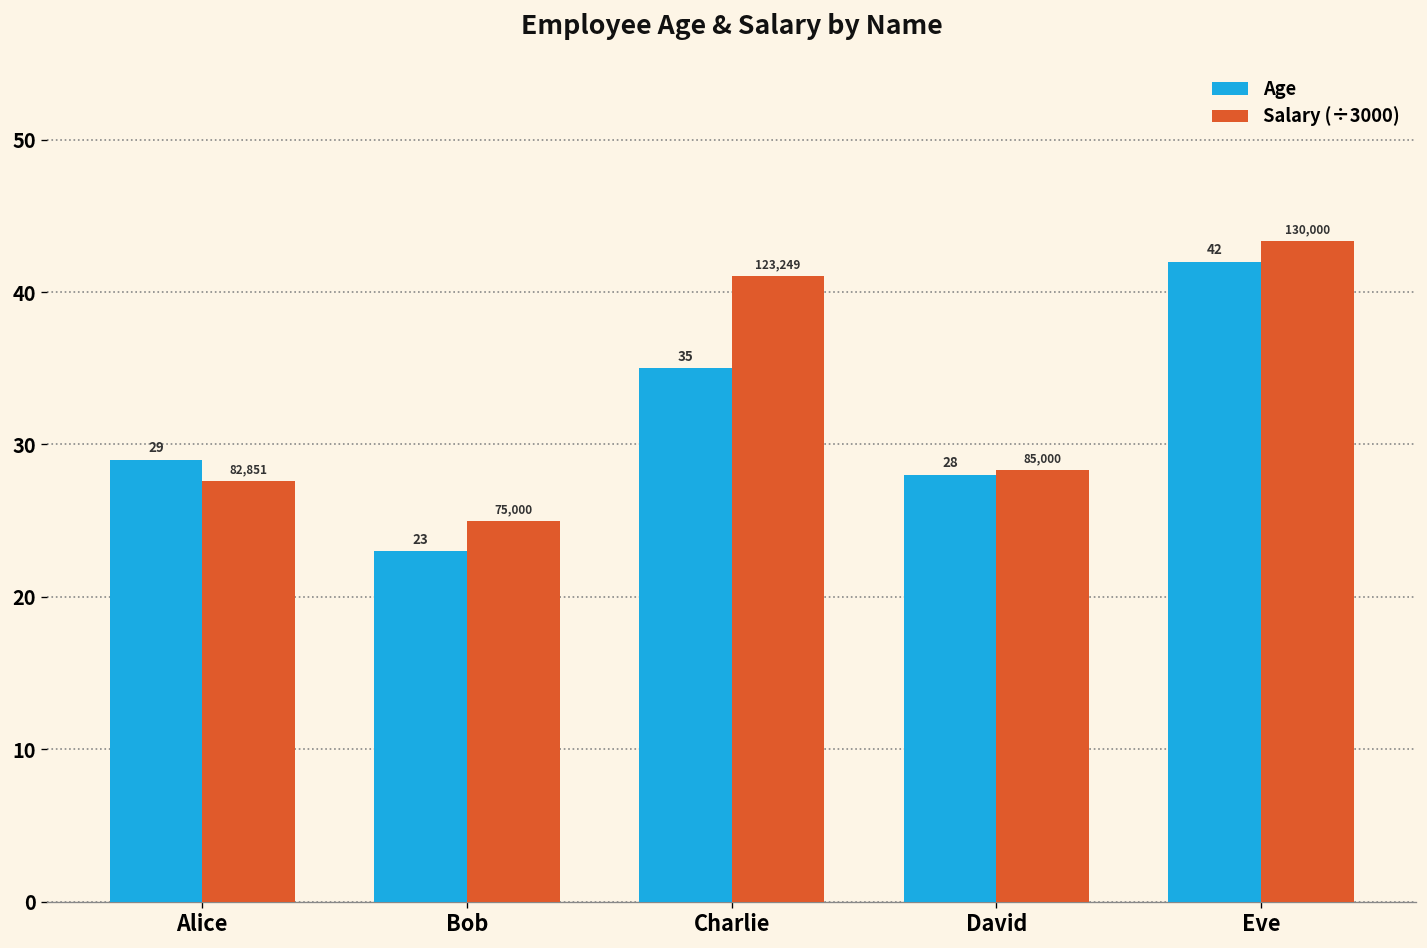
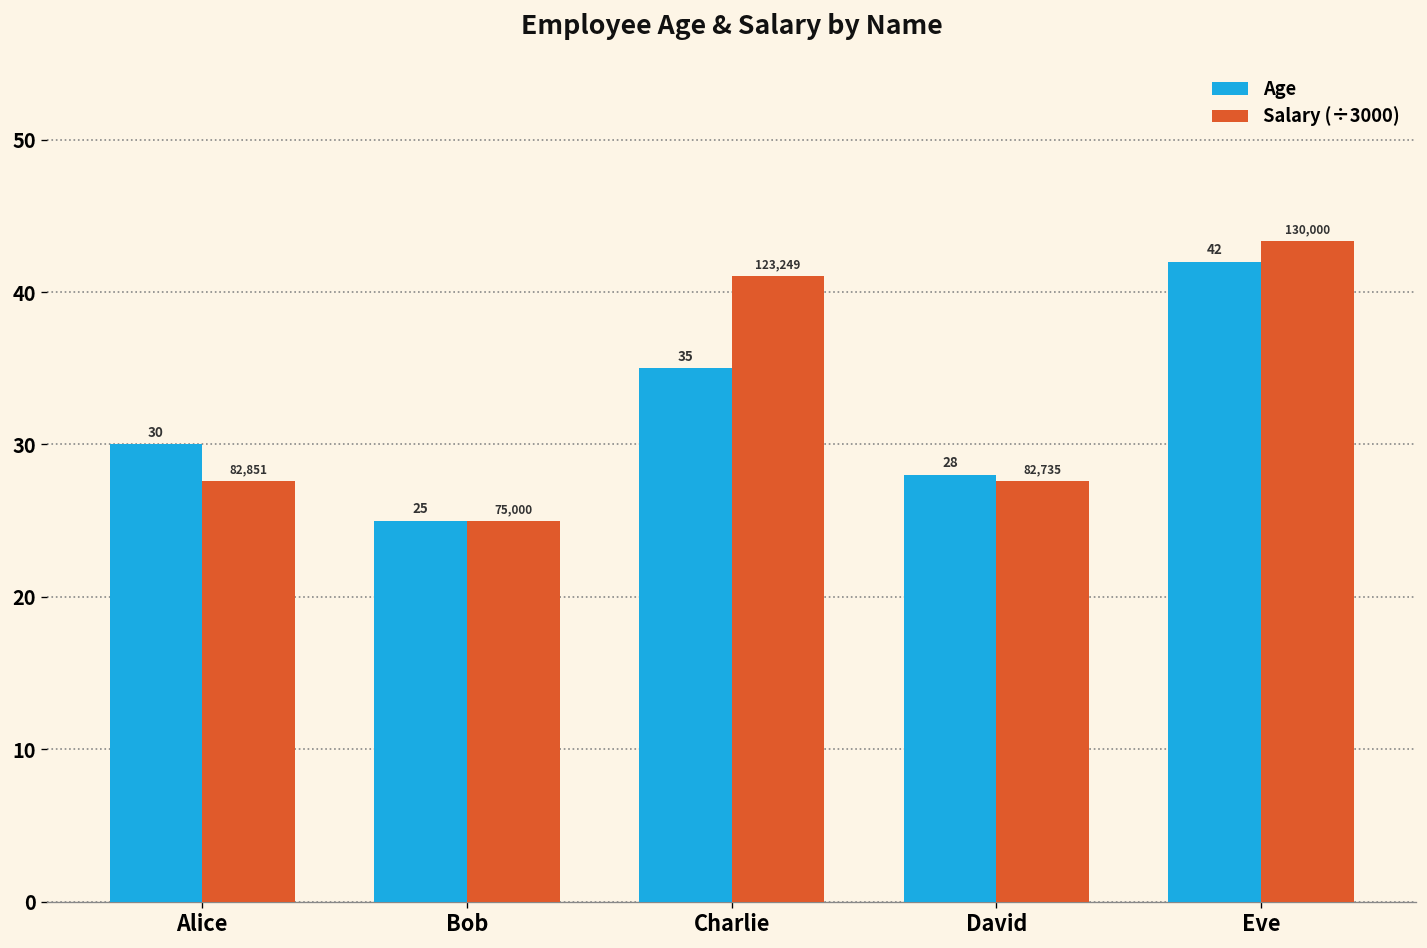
  {
    "Age": {
-     "Alice": "29",
-     "Bob": "23",
+     "Alice": "30",
+     "Bob": "25",
      "Charlie": "35",
      "David": "28",
      "Eve": "42"
    },
    "Salary (÷3000)": {
-     "David": "85,000"
+     "David": "82,735"
    }
  }
